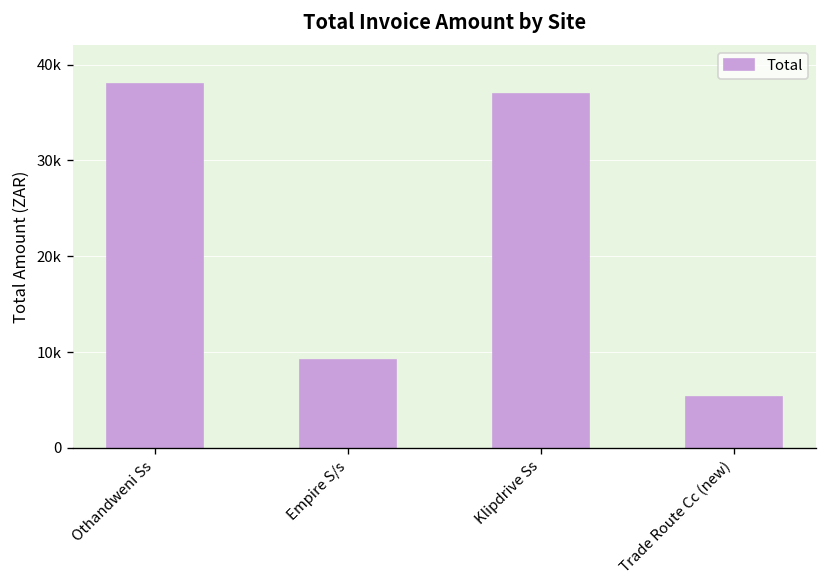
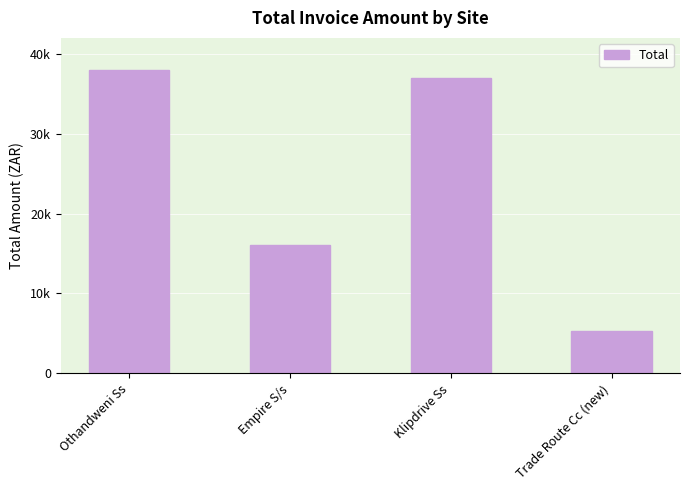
  {
    "Othandweni Ss": 38000,
-   "Empire S/s": 9000,
+   "Empire S/s": 16000,
    "Klipdrive Ss": 37000,
    "Trade Route Cc (new)": 5000
  }
